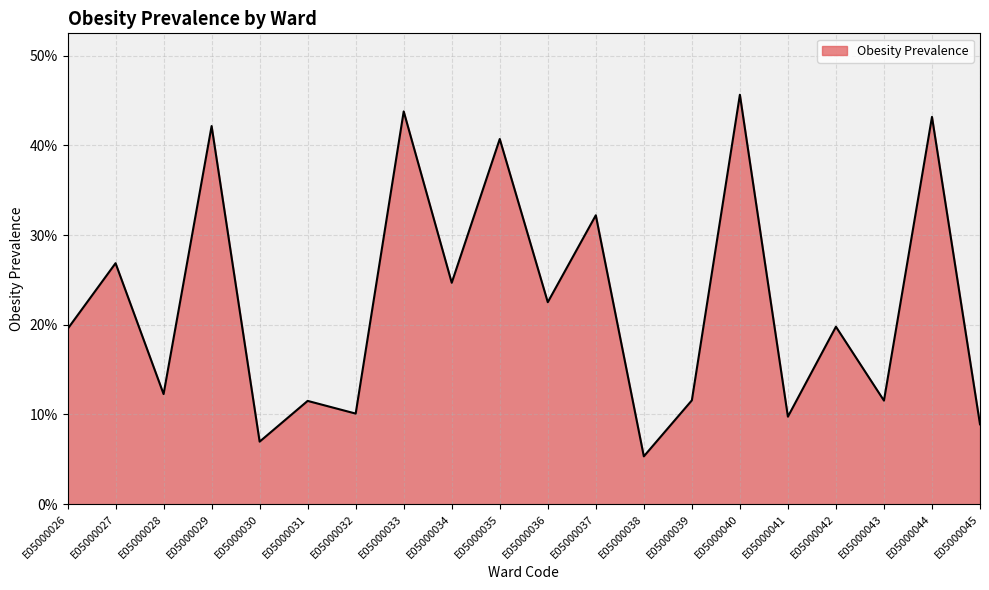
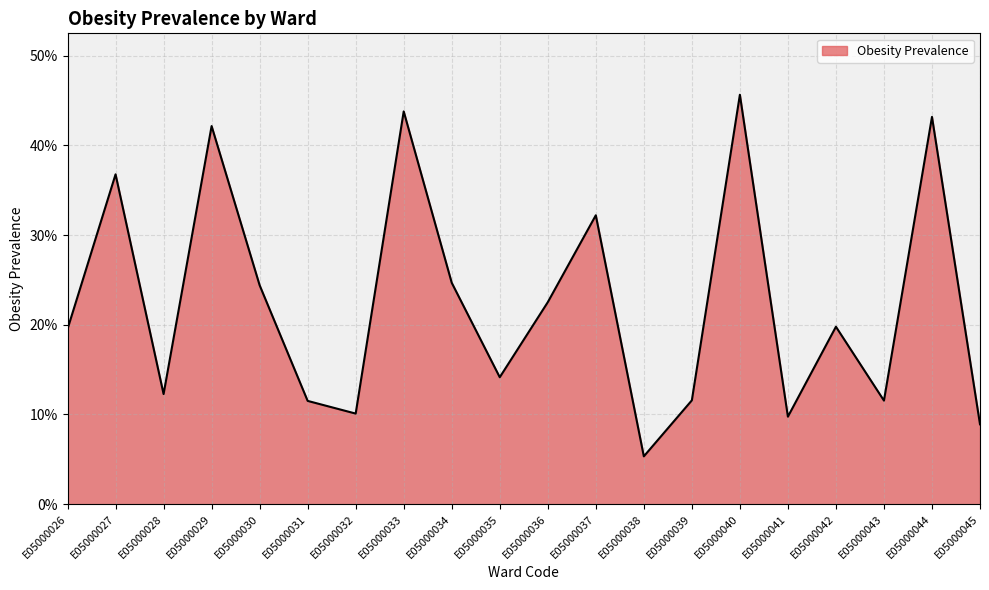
  {
    "E05000026": "20%",
-   "E05000027": "27%",
+   "E05000027": "37%",
    "E05000028": "12%",
    "E05000029": "42%",
-   "E05000030": "7%",
+   "E05000030": "24%",
    "E05000031": "12%",
    "E05000032": "10%",
    "E05000033": "44%",
    "E05000034": "25%",
-   "E05000035": "41%",
+   "E05000035": "14%",
    "E05000036": "23%",
    "E05000037": "32%",
    "E05000038": "5%",
    "E05000039": "12%",
    "E05000040": "46%",
    "E05000041": "10%",
    "E05000042": "20%",
    "E05000043": "12%",
    "E05000044": "43%",
    "E05000045": "9%"
  }
